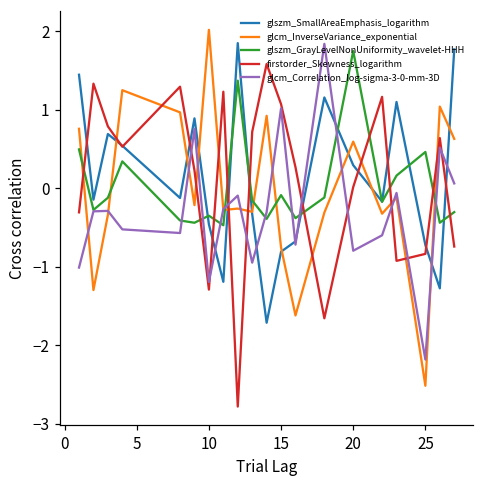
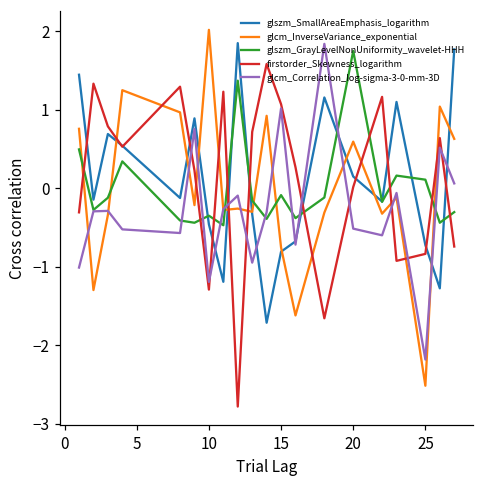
  {
    "glszm_SmallAreaEmphasis_logarithm": {
      "10": -0.5,
      "15": -0.8,
-     "20": 0.3,
+     "20": 0.1,
      "25": -0.7
    },
    "glcm_InverseVariance_exponential": {
      "10": 2.0,
      "15": -0.8,
      "20": 0.6,
      "25": -2.5
    },
    "glszm_GrayLevelNonUniformity_wavelet-HHH": {
      "10": -0.4,
      "15": -0.1,
      "20": 1.8,
-     "25": 0.5
+     "25": 0.1
    },
    "firstorder_Skewness_logarithm": {
      "10": -1.3,
      "15": 1.1,
      "20": 0.0,
      "25": -0.8
    },
    "glcm_Correlation_log-sigma-3-0-mm-3D": {
      "10": -1.2,
      "15": 1.0,
-     "20": -0.8,
+     "20": -0.5,
      "25": -2.2
    }
  }
